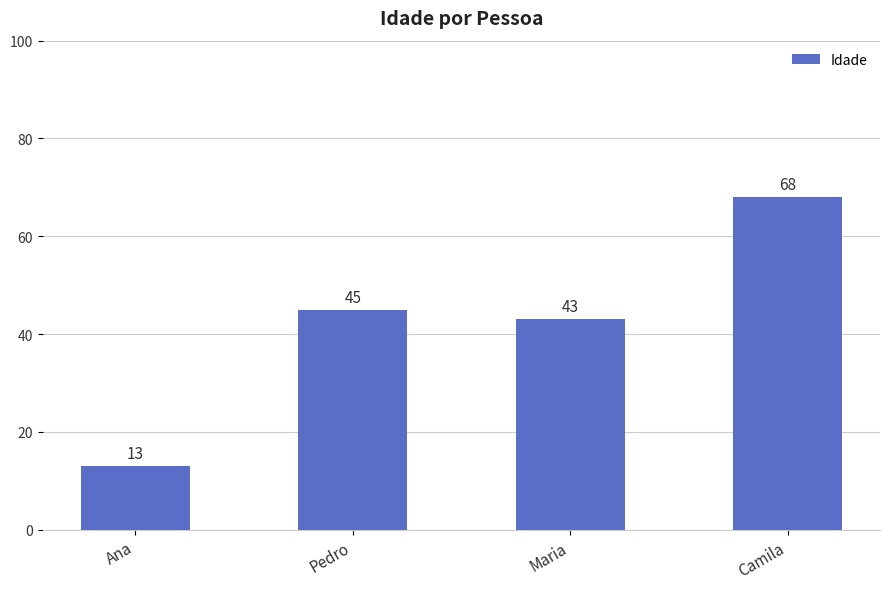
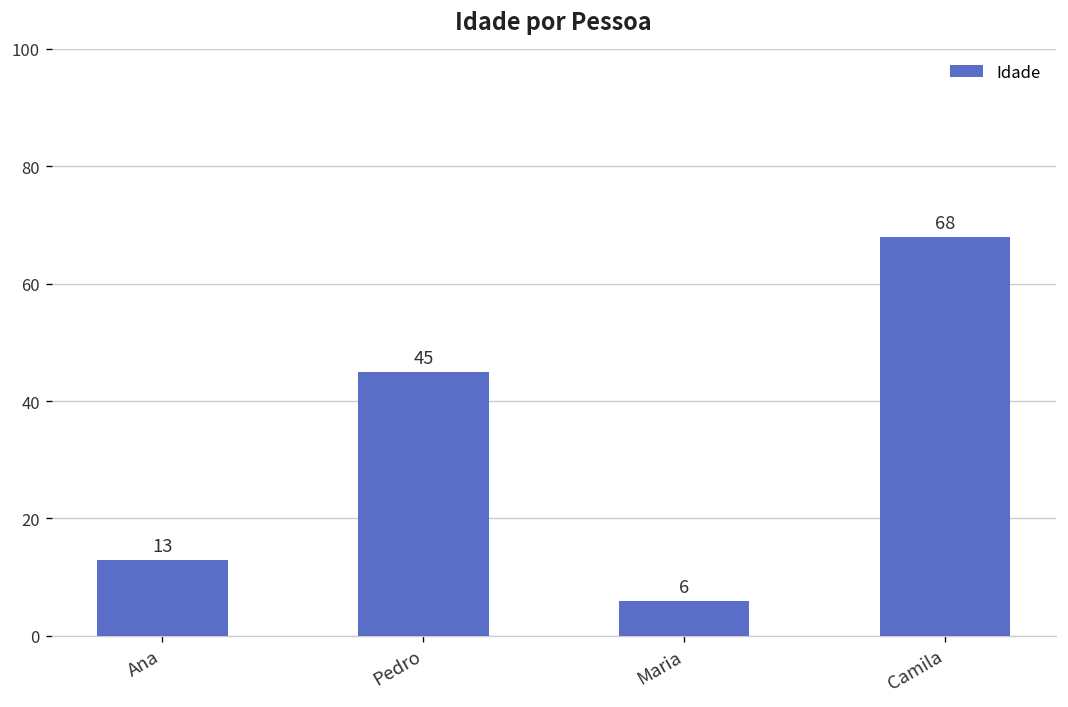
  {
    "Ana": 13,
    "Pedro": 45,
-   "Maria": 43,
+   "Maria": 6,
    "Camila": 68
  }
